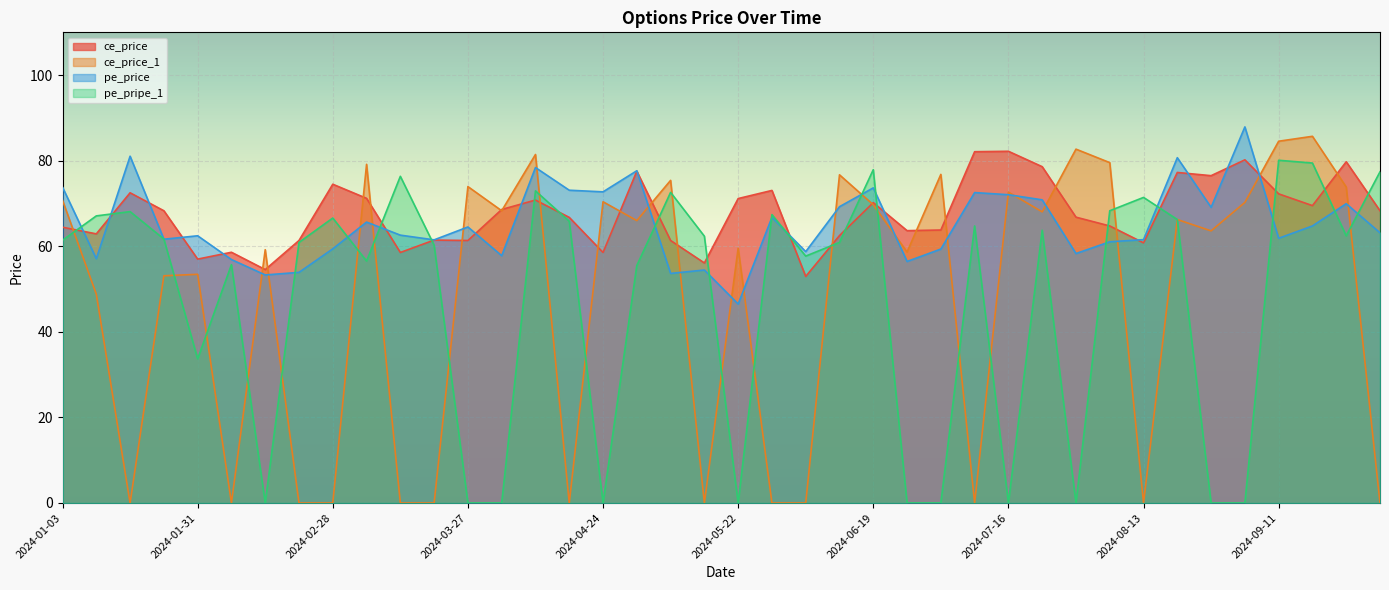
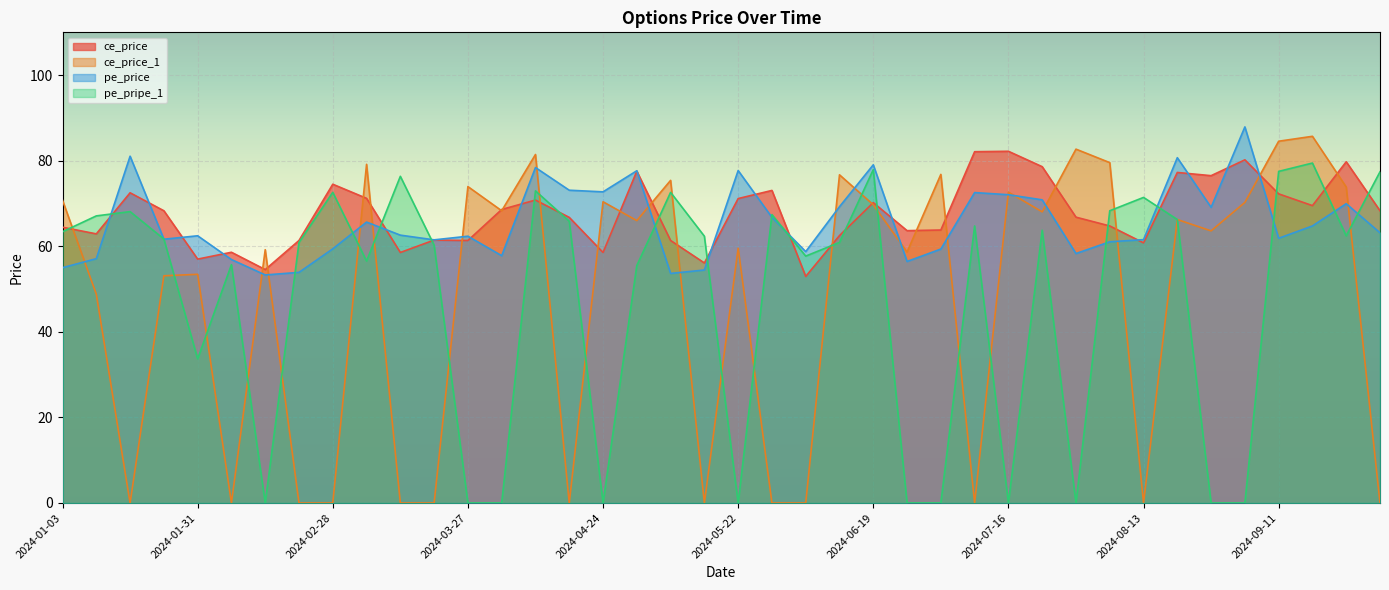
  {
    "pe_price": {
-     "2024-01-03": 74,
+     "2024-01-03": 55,
      "2024-01-31": 62,
      "2024-02-28": 59,
-     "2024-03-27": 65,
+     "2024-03-27": 62,
      "2024-04-24": 73,
-     "2024-05-22": 47,
-     "2024-06-19": 74,
+     "2024-05-22": 78,
+     "2024-06-19": 79,
      "2024-07-16": 72,
      "2024-08-13": 62,
      "2024-09-11": 62
    },
    "pe_pripe_1": {
-     "2024-01-03": 61,
+     "2024-01-03": 63,
      "2024-01-31": 34,
-     "2024-02-28": 67,
+     "2024-02-28": 73,
      "2024-03-27": 0,
      "2024-04-24": 0,
      "2024-05-22": 0,
      "2024-06-19": 78,
      "2024-07-16": 0,
      "2024-08-13": 71,
-     "2024-09-11": 80
+     "2024-09-11": 78
    }
  }
